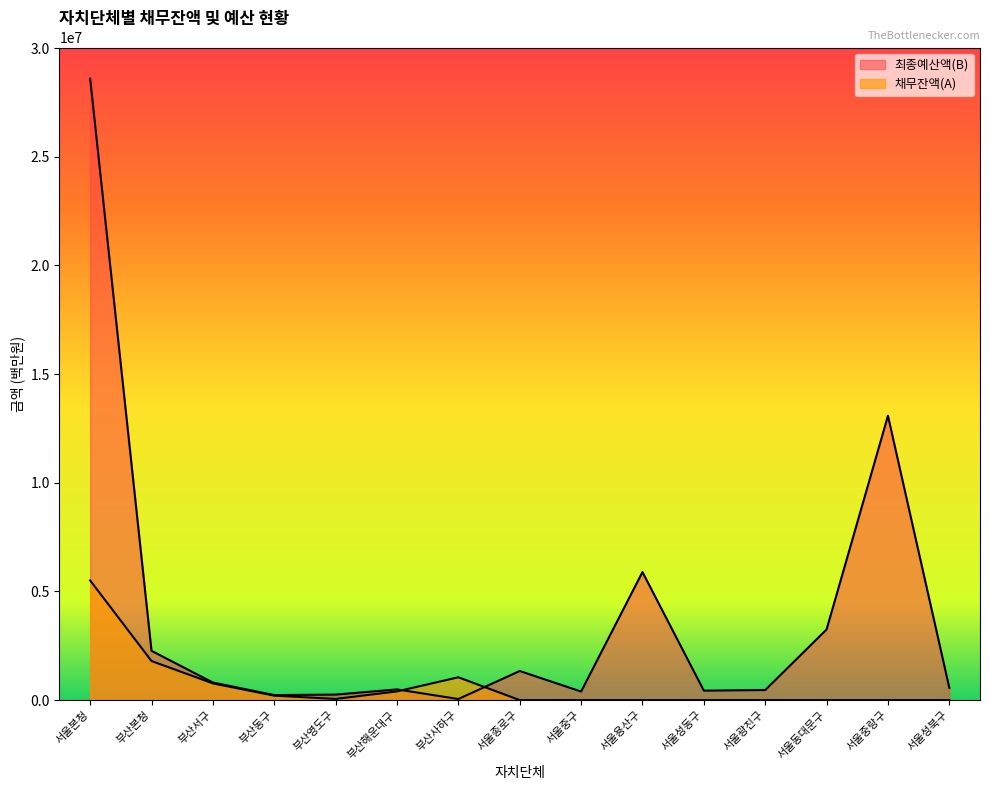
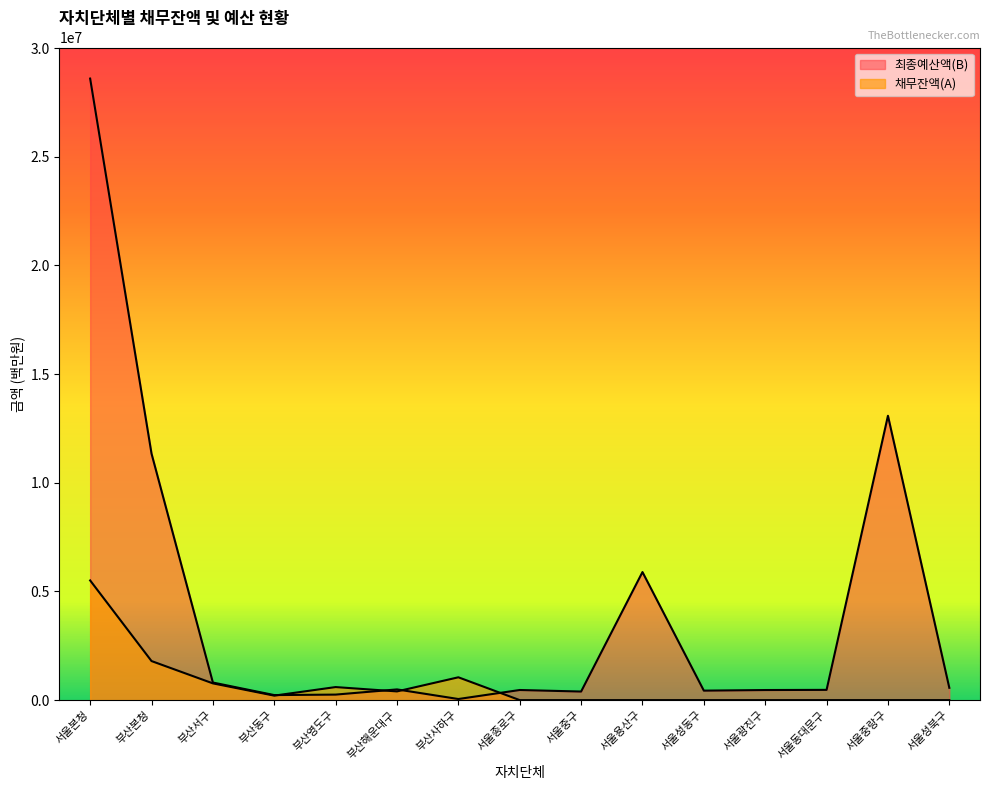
  {
    "최종예산액(B)": {
      "서울본청": 28600000,
-     "부산본청": 2300000,
+     "부산본청": 11300000,
      "부산영도구": 300000,
      "부산사하구": 100000,
-     "서울종로구": 1300000,
+     "서울종로구": 500000,
      "서울중구": 400000,
      "서울용산구": 5900000,
      "서울성동구": 400000,
      "서울광진구": 500000,
-     "서울동대문구": 3300000,
+     "서울동대문구": 500000,
      "서울중랑구": 13100000,
      "서울성북구": 600000
    },
    "채무잔액(A)": {
      "서울본청": 5500000,
      "부산본청": 1800000,
-     "부산영도구": 100000,
+     "부산영도구": 600000,
      "부산사하구": 1100000,
      "서울종로구": 0,
      "서울중구": 0,
      "서울용산구": 0,
      "서울성동구": 0,
      "서울광진구": 0,
      "서울동대문구": 0,
      "서울중랑구": 0,
      "서울성북구": 0
    }
  }
